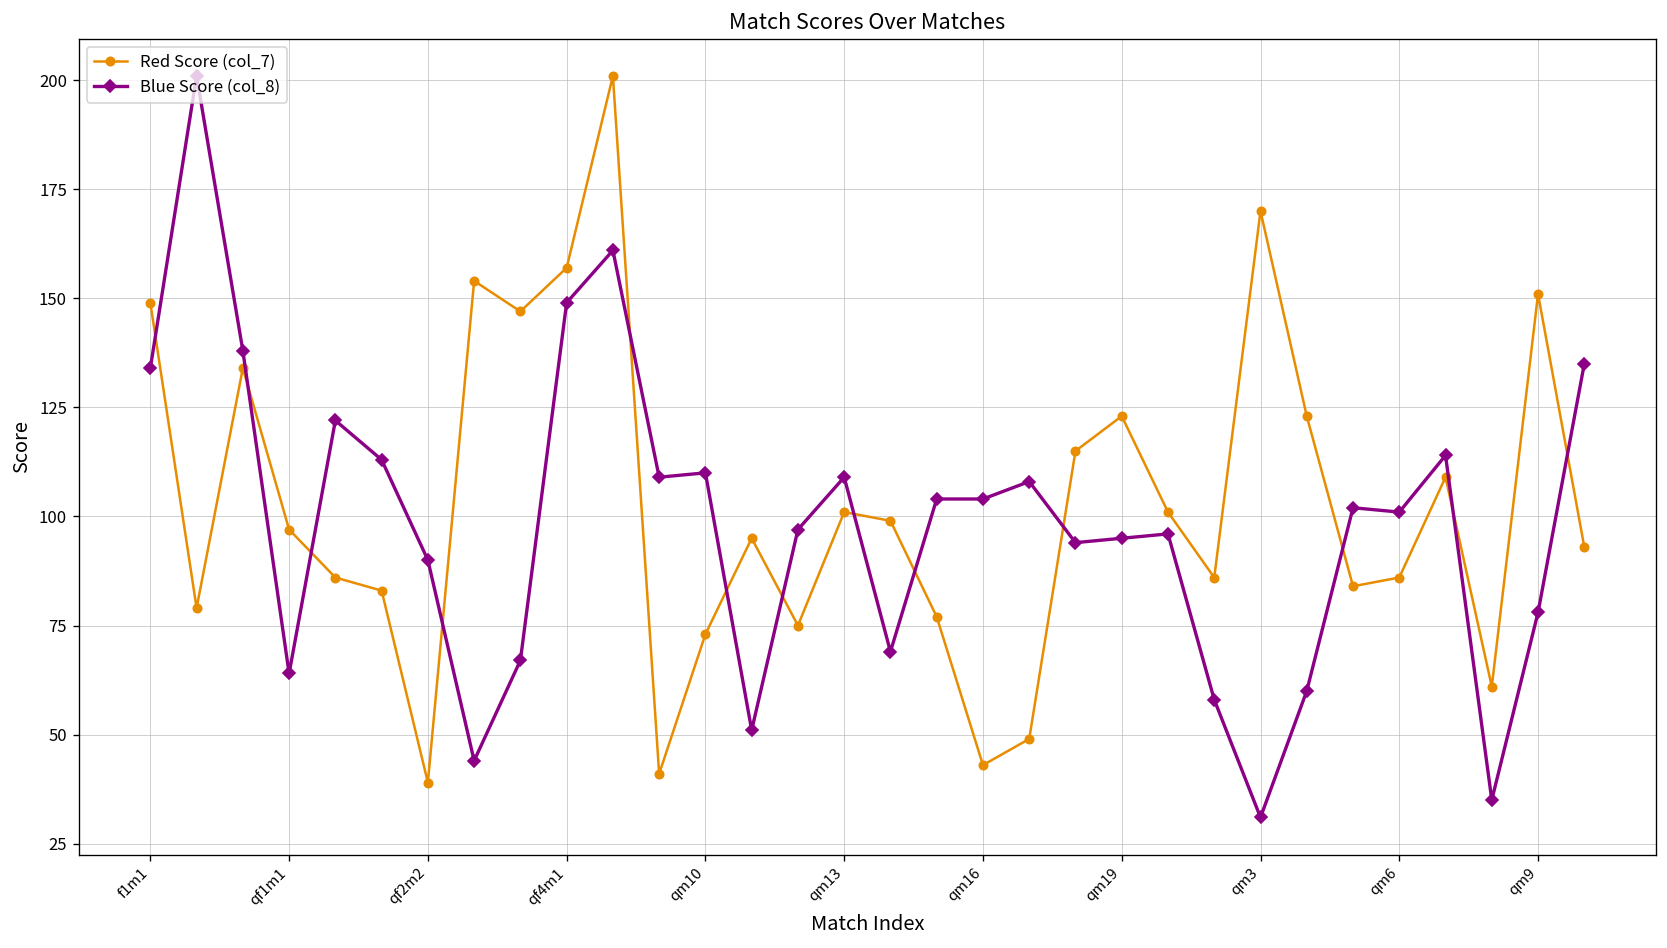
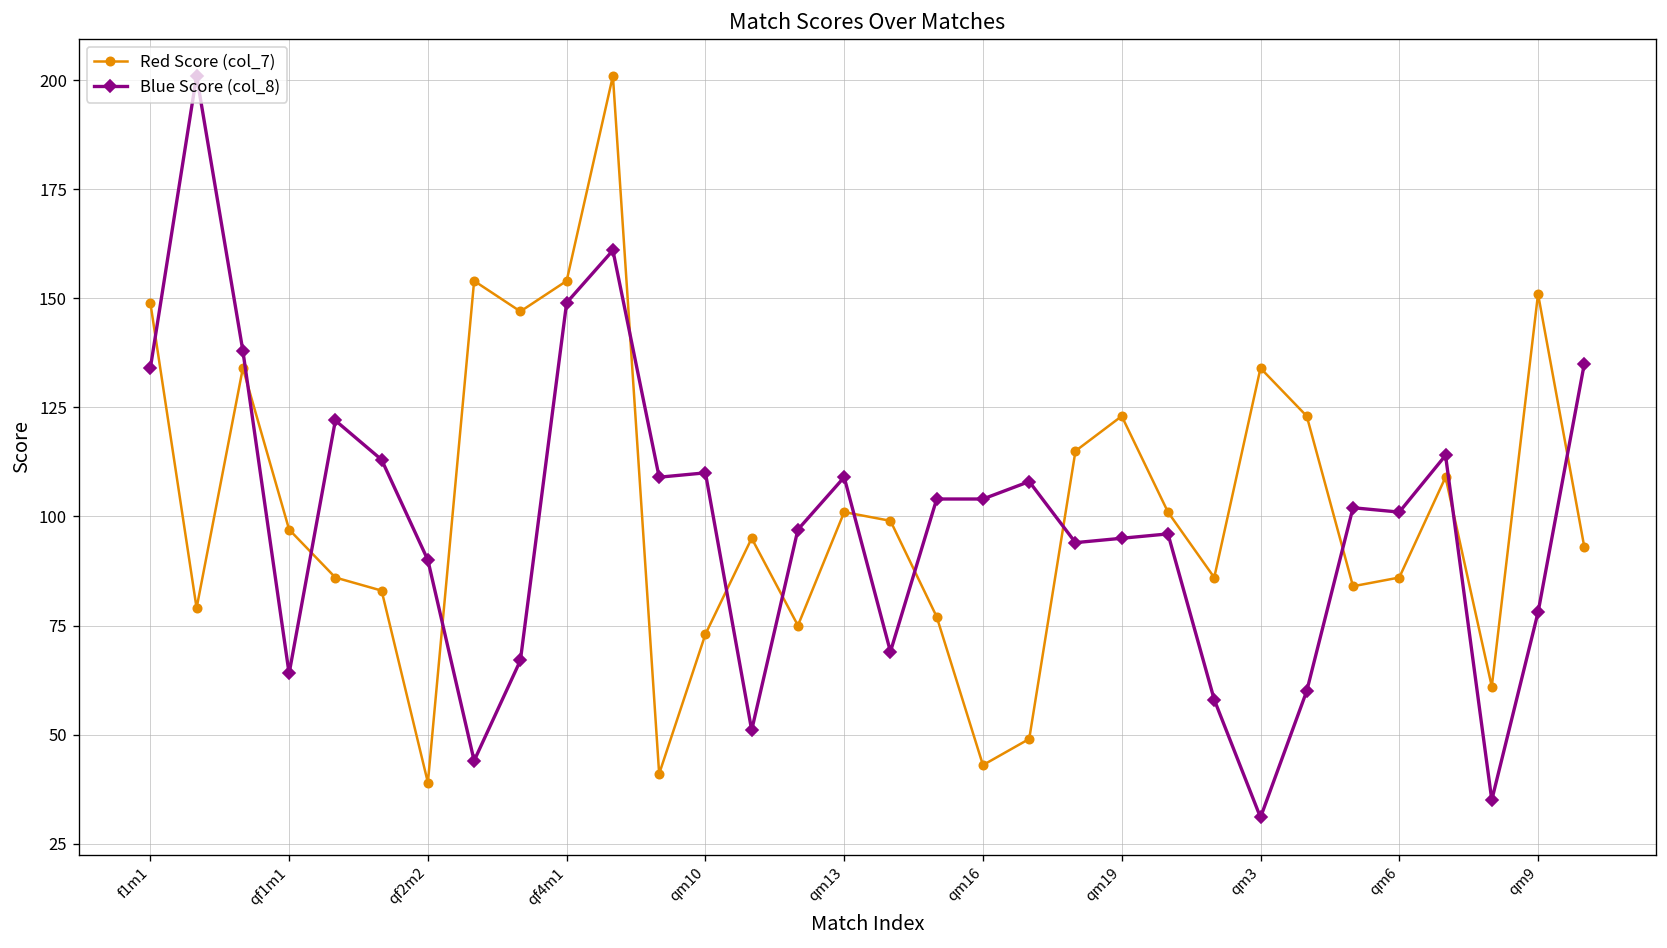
  {
    "Red Score (col_7)": {
      "f1m1": 149,
      "qf1m1": 97,
      "qf2m2": 39,
-     "qf4m1": 157,
+     "qf4m1": 154,
      "qm10": 73,
      "qm13": 101,
      "qm16": 43,
      "qm19": 123,
-     "qm3": 170,
+     "qm3": 134,
      "qm6": 86,
      "qm9": 151
    },
    "Blue Score (col_8)": {
      "f1m1": 134,
      "qf1m1": 64,
      "qf2m2": 90,
      "qf4m1": 149,
      "qm10": 110,
      "qm13": 109,
      "qm16": 104,
      "qm19": 95,
      "qm3": 31,
      "qm6": 101,
      "qm9": 78
    }
  }
